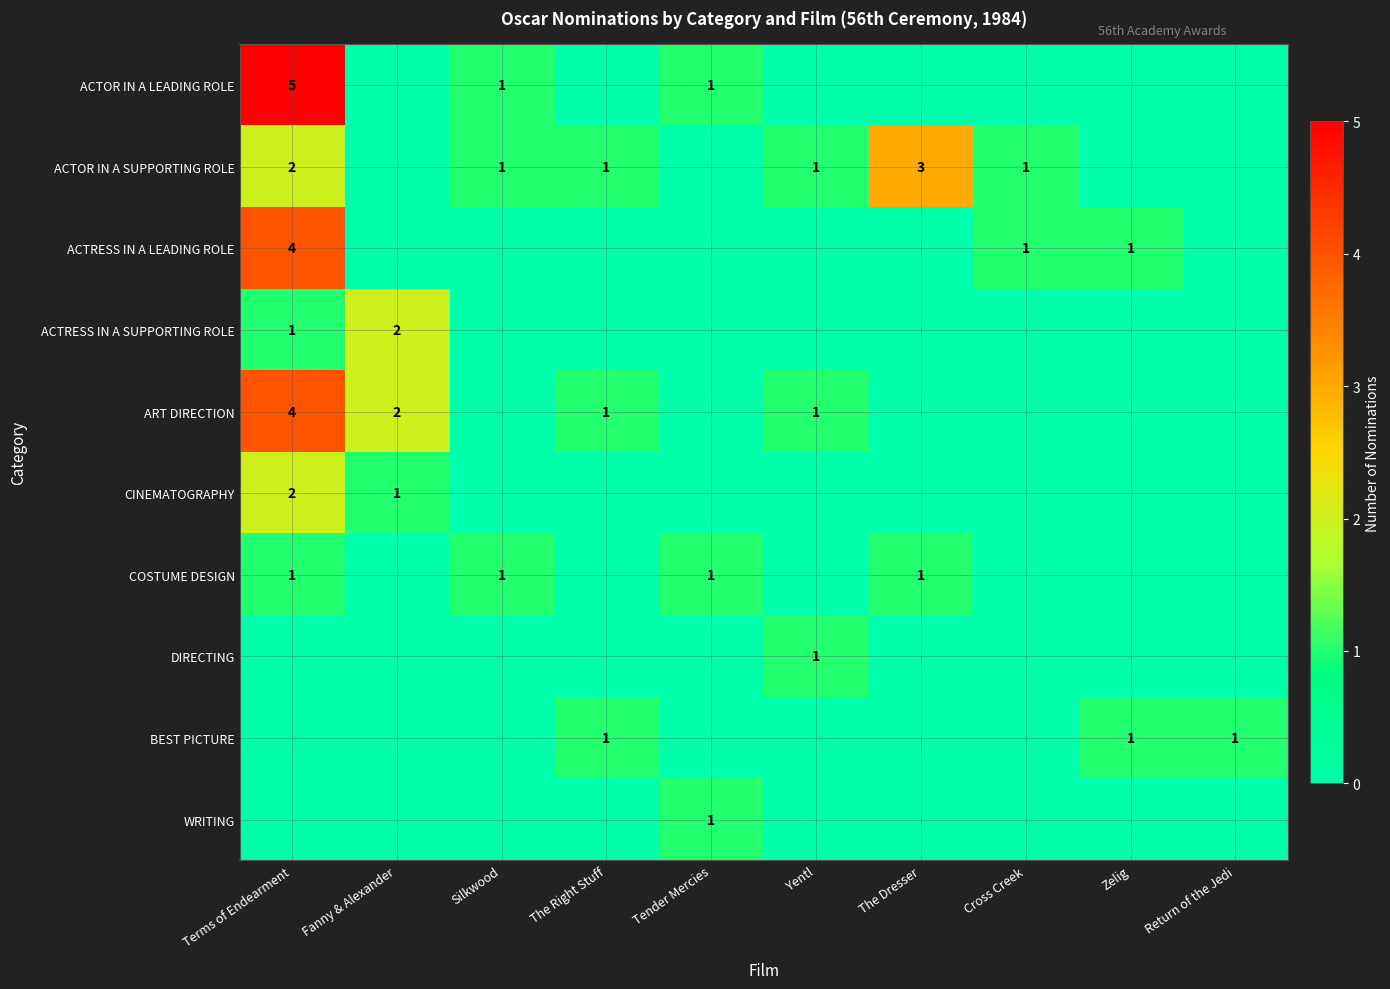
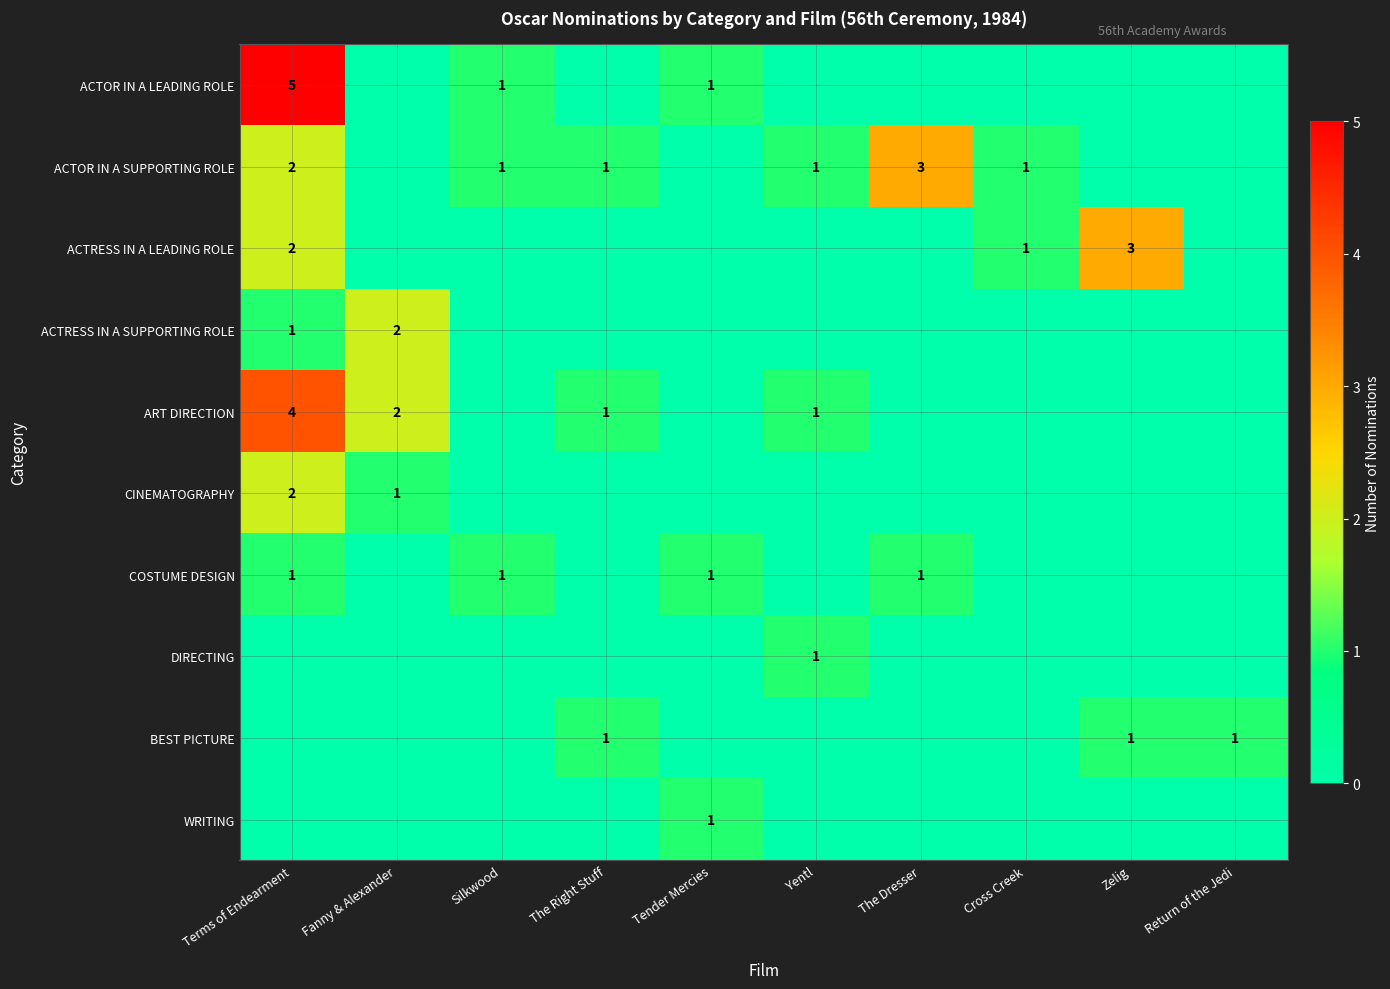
  {
    "ACTOR IN A LEADING ROLE": {
      "Terms of Endearment": 5,
      "Silkwood": 1,
      "Tender Mercies": 1
    },
    "ACTOR IN A SUPPORTING ROLE": {
      "Terms of Endearment": 2,
      "Silkwood": 1,
      "The Right Stuff": 1,
      "Yentl": 1,
      "The Dresser": 3,
      "Cross Creek": 1
    },
    "ACTRESS IN A LEADING ROLE": {
-     "Terms of Endearment": 4,
+     "Terms of Endearment": 2,
      "Cross Creek": 1,
-     "Zelig": 1
+     "Zelig": 3
    },
    "ACTRESS IN A SUPPORTING ROLE": {
      "Terms of Endearment": 1,
      "Fanny & Alexander": 2
    },
    "ART DIRECTION": {
      "Terms of Endearment": 4,
      "Fanny & Alexander": 2,
      "The Right Stuff": 1,
      "Yentl": 1
    },
    "CINEMATOGRAPHY": {
      "Terms of Endearment": 2,
      "Fanny & Alexander": 1
    },
    "COSTUME DESIGN": {
      "Terms of Endearment": 1,
      "Silkwood": 1,
      "Tender Mercies": 1,
      "The Dresser": 1
    },
    "DIRECTING": {
      "Yentl": 1
    },
    "BEST PICTURE": {
      "The Right Stuff": 1,
      "Zelig": 1,
      "Return of the Jedi": 1
    },
    "WRITING": {
      "Tender Mercies": 1
    }
  }
